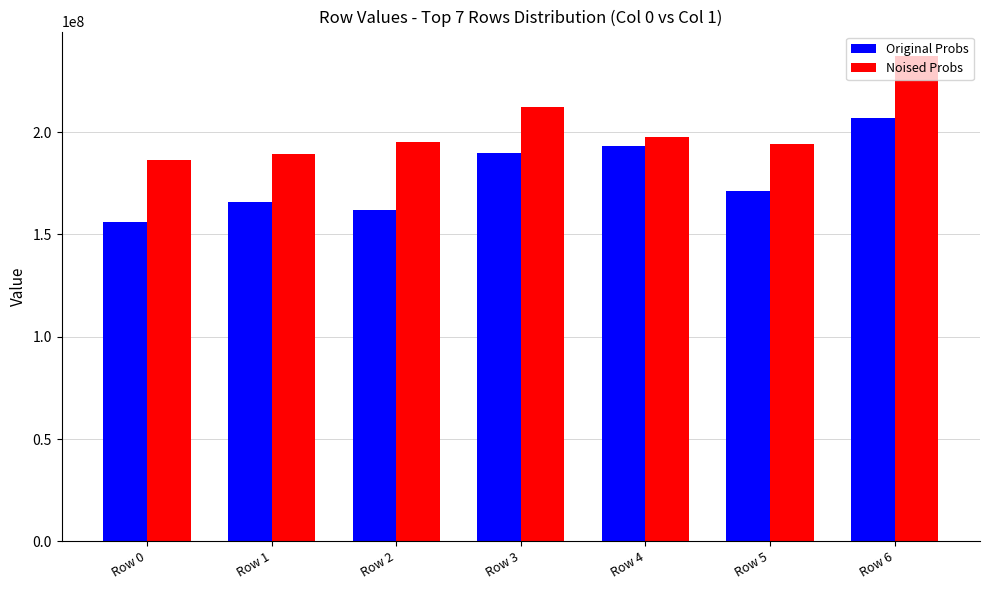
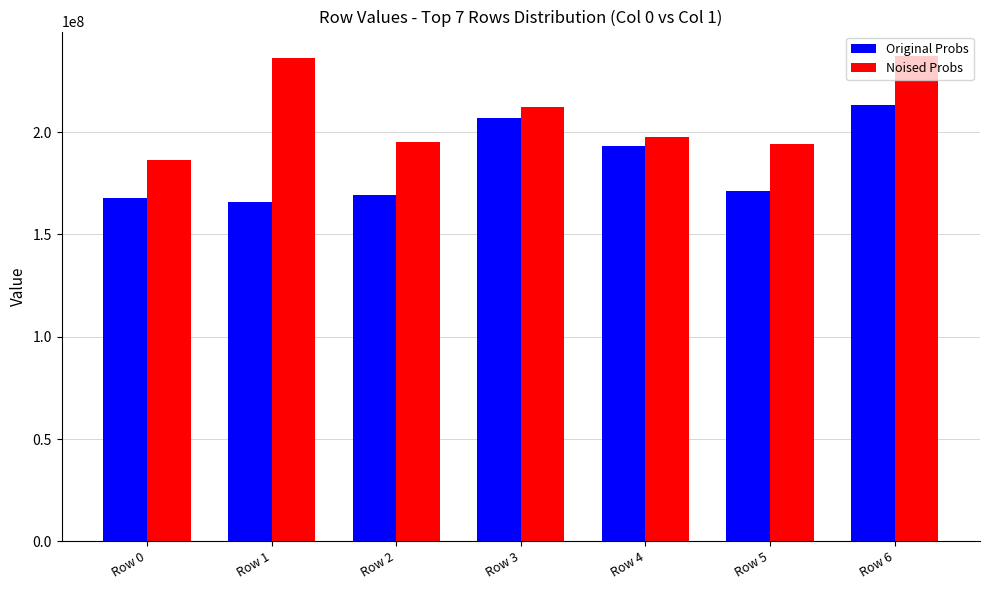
  {
    "Original Probs": {
-     "Row 0": 156000000,
+     "Row 0": 168000000,
      "Row 1": 166000000,
-     "Row 2": 162000000,
-     "Row 3": 190000000,
+     "Row 2": 169000000,
+     "Row 3": 207000000,
      "Row 4": 193000000,
      "Row 5": 171000000,
-     "Row 6": 207000000
+     "Row 6": 213000000
    },
    "Noised Probs": {
      "Row 0": 186000000,
-     "Row 1": 189000000,
+     "Row 1": 236000000,
      "Row 2": 195000000,
      "Row 3": 212000000,
      "Row 4": 197000000,
      "Row 5": 194000000
    }
  }
